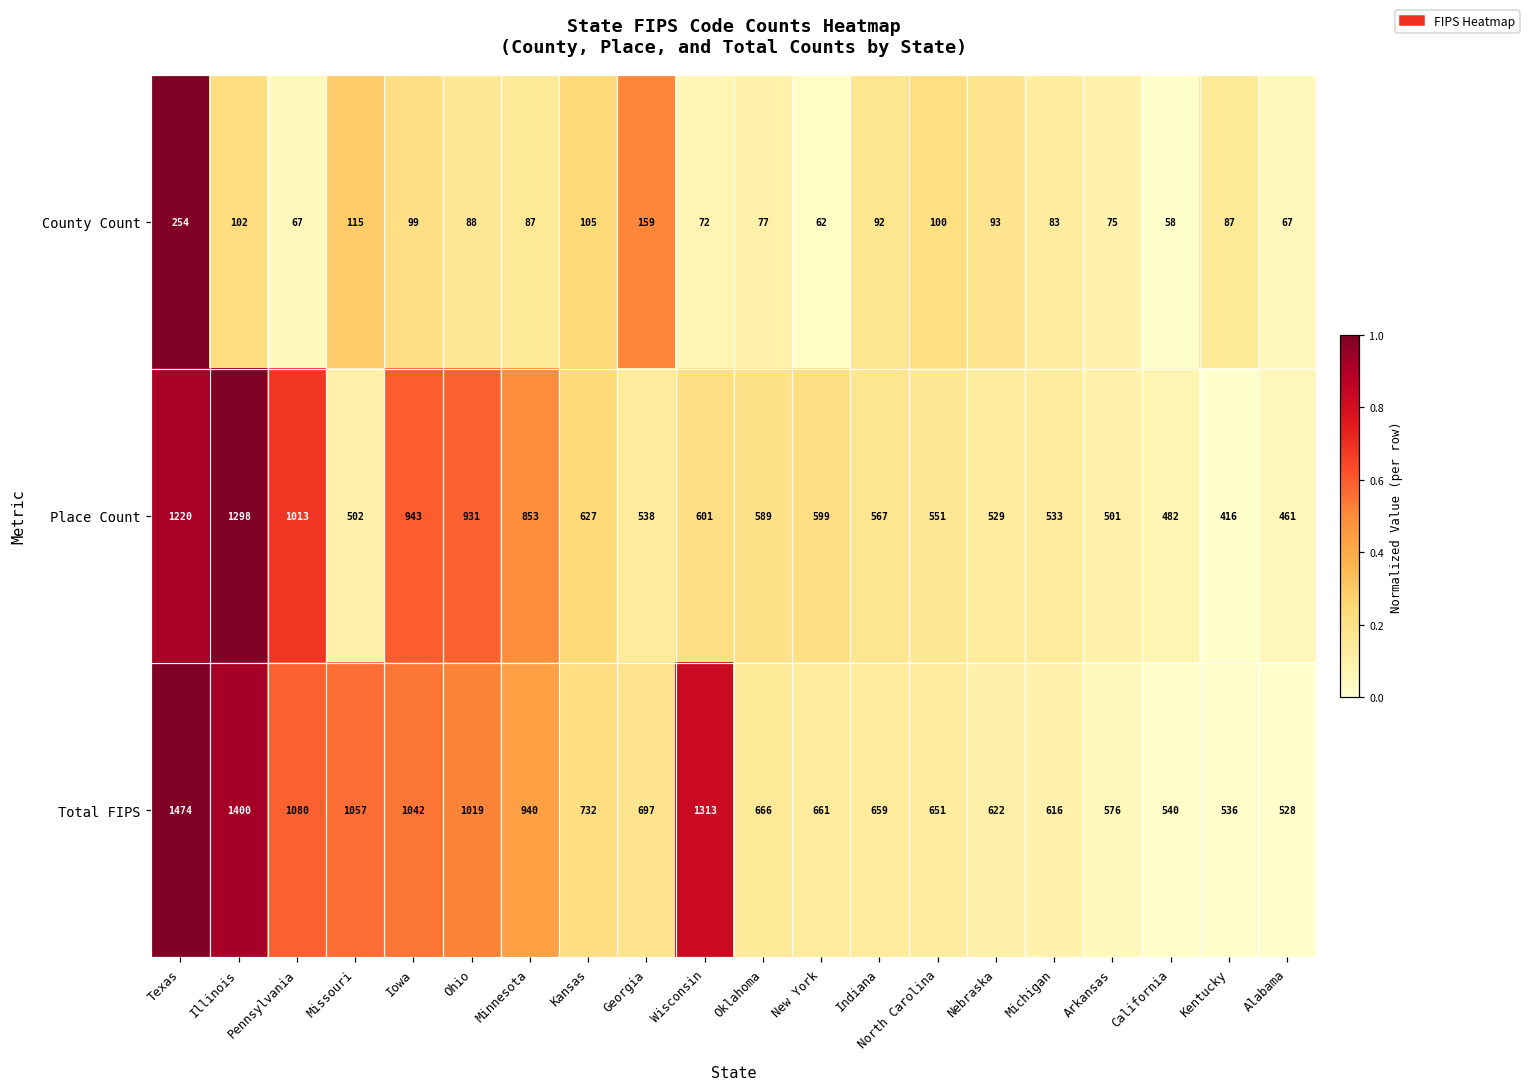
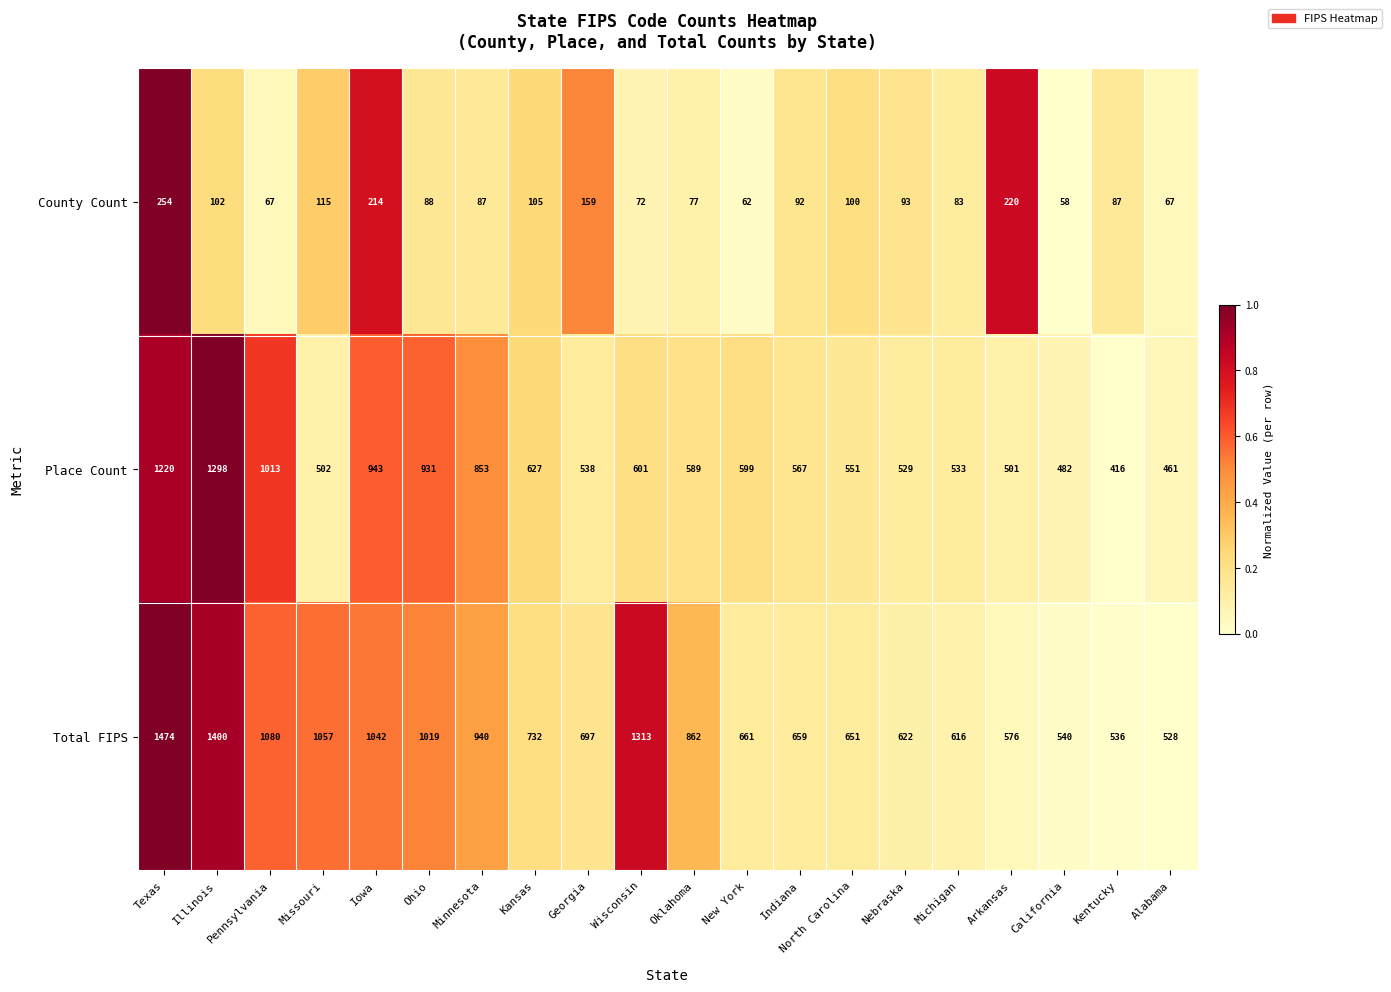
  {
    "County Count": {
      "Texas": 254,
      "Illinois": 102,
      "Pennsylvania": 67,
      "Missouri": 115,
-     "Iowa": 99,
+     "Iowa": 214,
      "Ohio": 88,
      "Minnesota": 87,
      "Kansas": 105,
      "Georgia": 159,
      "Wisconsin": 72,
      "Oklahoma": 77,
      "New York": 62,
      "Indiana": 92,
      "North Carolina": 100,
      "Nebraska": 93,
      "Michigan": 83,
-     "Arkansas": 75,
+     "Arkansas": 220,
      "California": 58,
      "Kentucky": 87,
      "Alabama": 67
    },
    "Place Count": {
      "Texas": 1220,
      "Illinois": 1298,
      "Pennsylvania": 1013,
      "Missouri": 502,
      "Iowa": 943,
      "Ohio": 931,
      "Minnesota": 853,
      "Kansas": 627,
      "Georgia": 538,
      "Wisconsin": 601,
      "Oklahoma": 589,
      "New York": 599,
      "Indiana": 567,
      "North Carolina": 551,
      "Nebraska": 529,
      "Michigan": 533,
      "Arkansas": 501,
      "California": 482,
      "Kentucky": 416,
      "Alabama": 461
    },
    "Total FIPS": {
      "Texas": 1474,
      "Illinois": 1400,
      "Pennsylvania": 1080,
      "Missouri": 1057,
      "Iowa": 1042,
      "Ohio": 1019,
      "Minnesota": 940,
      "Kansas": 732,
      "Georgia": 697,
      "Wisconsin": 1313,
-     "Oklahoma": 666,
+     "Oklahoma": 862,
      "New York": 661,
      "Indiana": 659,
      "North Carolina": 651,
      "Nebraska": 622,
      "Michigan": 616,
      "Arkansas": 576,
      "California": 540,
      "Kentucky": 536,
      "Alabama": 528
    }
  }
